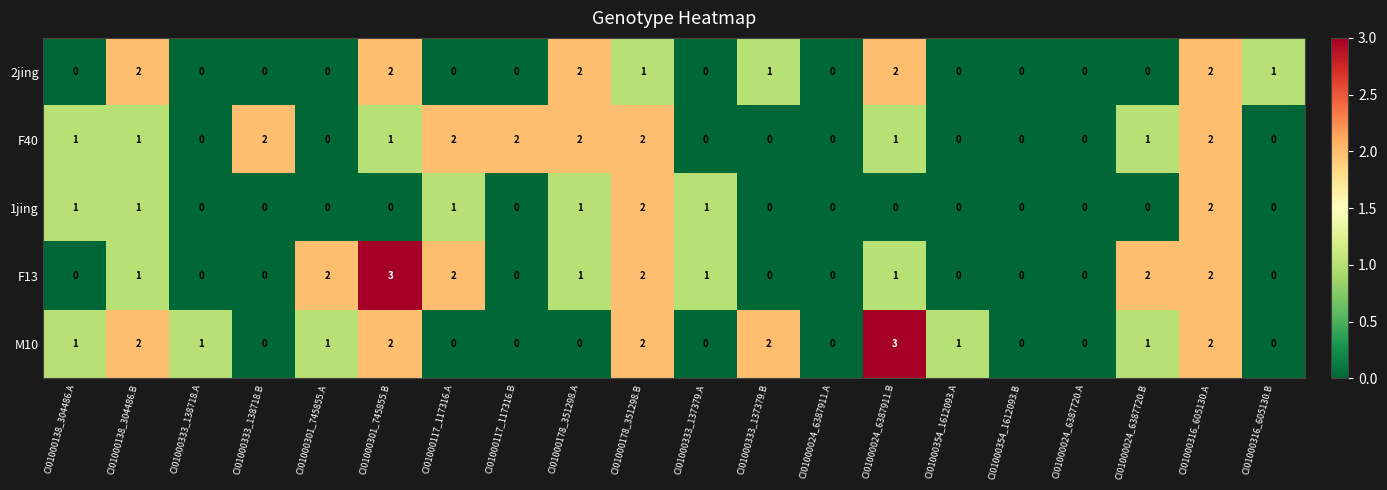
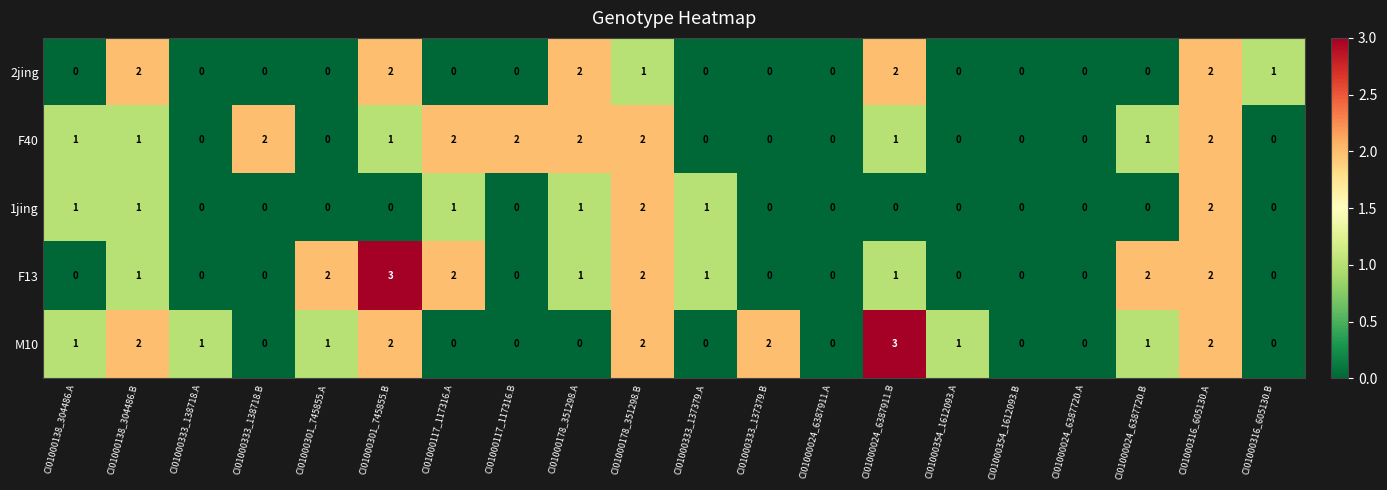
  {
    "2jing": {
      "CI01000138_304486.A": 0,
      "CI01000138_304486.B": 2,
      "CI01000333_138718.A": 0,
      "CI01000333_138718.B": 0,
      "CI01000301_745855.A": 0,
      "CI01000301_745855.B": 2,
      "CI01000117_117316.A": 0,
      "CI01000117_117316.B": 0,
      "CI01000178_351298.A": 2,
      "CI01000178_351298.B": 1,
      "CI01000333_137379.A": 0,
-     "CI01000333_137379.B": 1,
+     "CI01000333_137379.B": 0,
      "CI01000024_6387911.A": 0,
      "CI01000024_6387911.B": 2,
      "CI01000354_1612093.A": 0,
      "CI01000354_1612093.B": 0,
      "CI01000024_6387720.A": 0,
      "CI01000024_6387720.B": 0,
      "CI01000316_605130.A": 2,
      "CI01000316_605130.B": 1
    },
    "F40": {
      "CI01000138_304486.A": 1,
      "CI01000138_304486.B": 1,
      "CI01000333_138718.A": 0,
      "CI01000333_138718.B": 2,
      "CI01000301_745855.A": 0,
      "CI01000301_745855.B": 1,
      "CI01000117_117316.A": 2,
      "CI01000117_117316.B": 2,
      "CI01000178_351298.A": 2,
      "CI01000178_351298.B": 2,
      "CI01000333_137379.A": 0,
      "CI01000333_137379.B": 0,
      "CI01000024_6387911.A": 0,
      "CI01000024_6387911.B": 1,
      "CI01000354_1612093.A": 0,
      "CI01000354_1612093.B": 0,
      "CI01000024_6387720.A": 0,
      "CI01000024_6387720.B": 1,
      "CI01000316_605130.A": 2,
      "CI01000316_605130.B": 0
    },
    "1jing": {
      "CI01000138_304486.A": 1,
      "CI01000138_304486.B": 1,
      "CI01000333_138718.A": 0,
      "CI01000333_138718.B": 0,
      "CI01000301_745855.A": 0,
      "CI01000301_745855.B": 0,
      "CI01000117_117316.A": 1,
      "CI01000117_117316.B": 0,
      "CI01000178_351298.A": 1,
      "CI01000178_351298.B": 2,
      "CI01000333_137379.A": 1,
      "CI01000333_137379.B": 0,
      "CI01000024_6387911.A": 0,
      "CI01000024_6387911.B": 0,
      "CI01000354_1612093.A": 0,
      "CI01000354_1612093.B": 0,
      "CI01000024_6387720.A": 0,
      "CI01000024_6387720.B": 0,
      "CI01000316_605130.A": 2,
      "CI01000316_605130.B": 0
    },
    "F13": {
      "CI01000138_304486.A": 0,
      "CI01000138_304486.B": 1,
      "CI01000333_138718.A": 0,
      "CI01000333_138718.B": 0,
      "CI01000301_745855.A": 2,
      "CI01000301_745855.B": 3,
      "CI01000117_117316.A": 2,
      "CI01000117_117316.B": 0,
      "CI01000178_351298.A": 1,
      "CI01000178_351298.B": 2,
      "CI01000333_137379.A": 1,
      "CI01000333_137379.B": 0,
      "CI01000024_6387911.A": 0,
      "CI01000024_6387911.B": 1,
      "CI01000354_1612093.A": 0,
      "CI01000354_1612093.B": 0,
      "CI01000024_6387720.A": 0,
      "CI01000024_6387720.B": 2,
      "CI01000316_605130.A": 2,
      "CI01000316_605130.B": 0
    },
    "M10": {
      "CI01000138_304486.A": 1,
      "CI01000138_304486.B": 2,
      "CI01000333_138718.A": 1,
      "CI01000333_138718.B": 0,
      "CI01000301_745855.A": 1,
      "CI01000301_745855.B": 2,
      "CI01000117_117316.A": 0,
      "CI01000117_117316.B": 0,
      "CI01000178_351298.A": 0,
      "CI01000178_351298.B": 2,
      "CI01000333_137379.A": 0,
      "CI01000333_137379.B": 2,
      "CI01000024_6387911.A": 0,
      "CI01000024_6387911.B": 3,
      "CI01000354_1612093.A": 1,
      "CI01000354_1612093.B": 0,
      "CI01000024_6387720.A": 0,
      "CI01000024_6387720.B": 1,
      "CI01000316_605130.A": 2,
      "CI01000316_605130.B": 0
    }
  }
